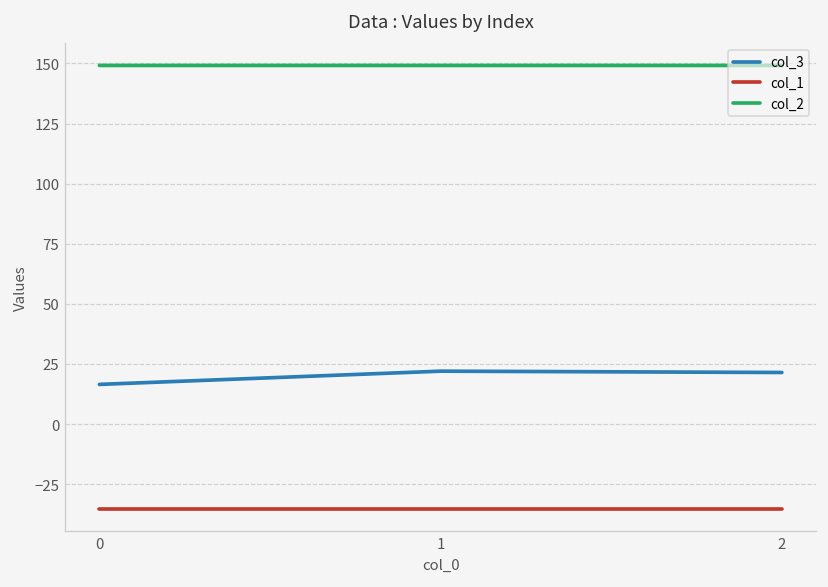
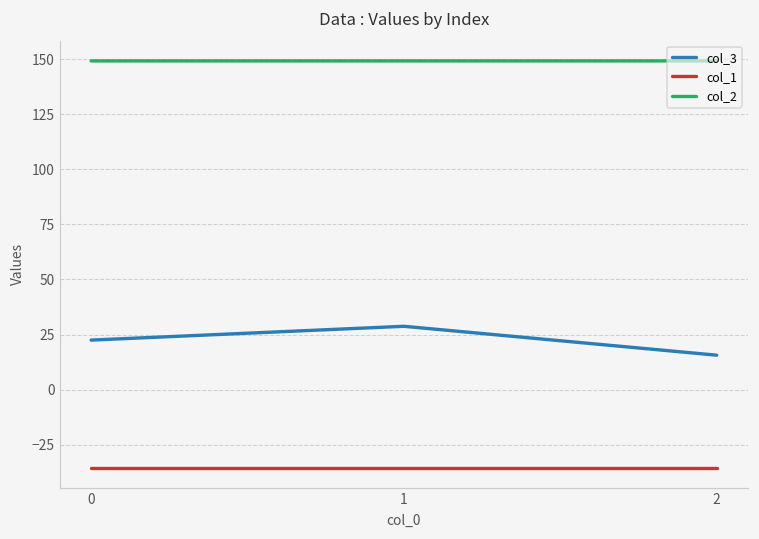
  {
    "col_3": {
-     "0": 17,
-     "1": 22,
-     "2": 21
+     "0": 22,
+     "1": 29,
+     "2": 16
    },
    "col_1": {
      "0": -35,
      "1": -35,
      "2": -35
    },
    "col_2": {
      "0": 149,
      "1": 149
    }
  }
